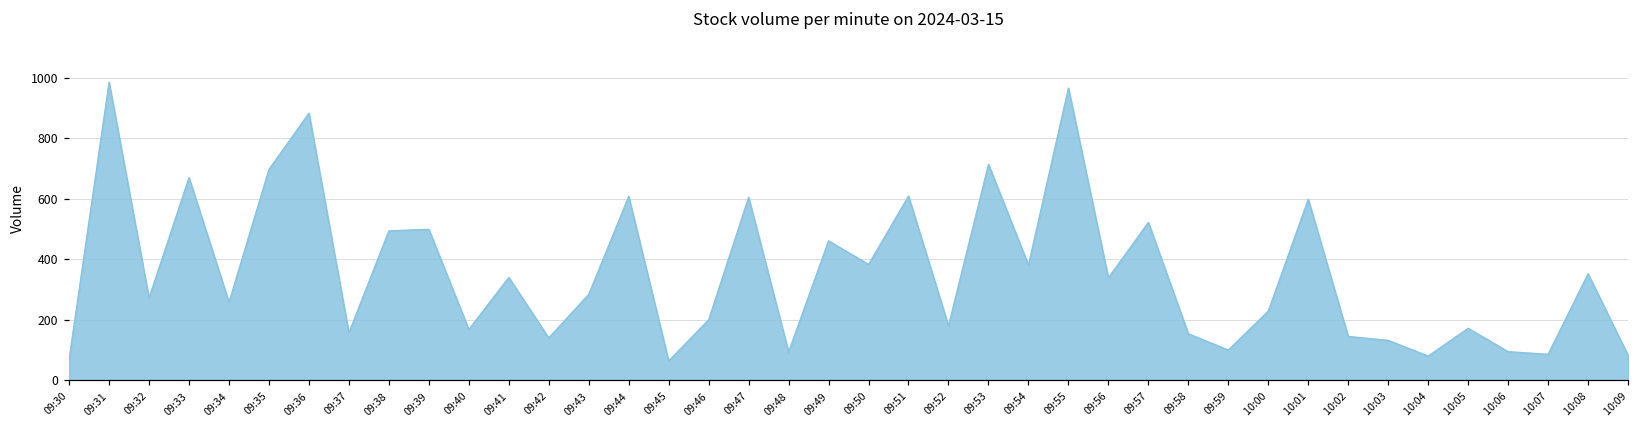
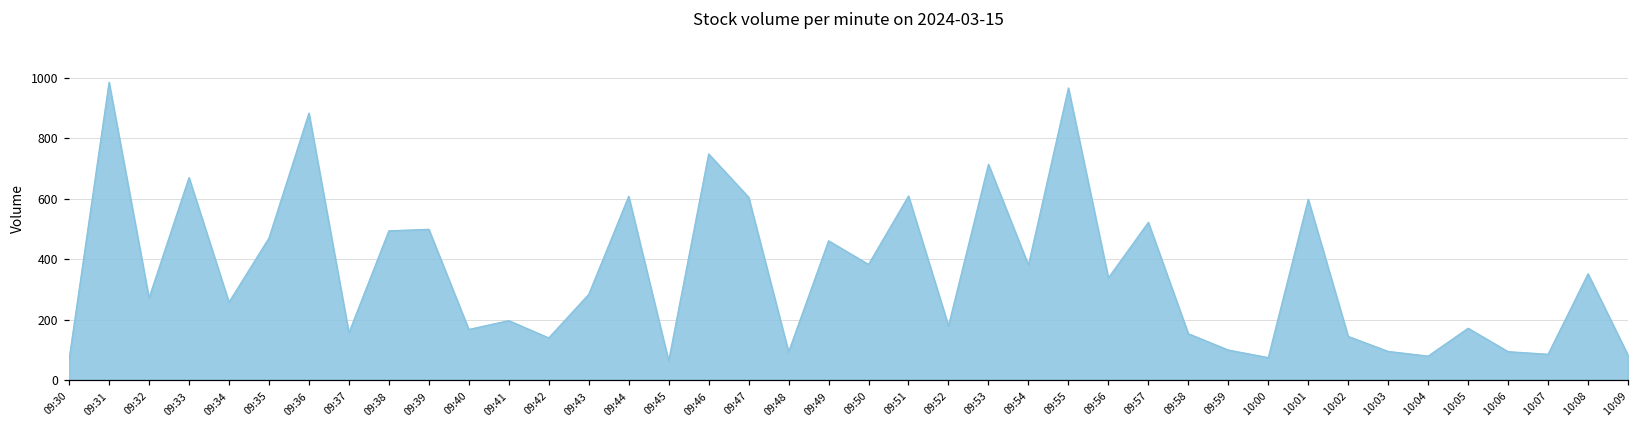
  {
    "09:30": 70,
    "09:31": 990,
    "09:32": 270,
    "09:33": 670,
    "09:34": 260,
-   "09:35": 700,
+   "09:35": 470,
    "09:36": 880,
    "09:37": 160,
    "09:38": 490,
    "09:39": 500,
    "09:40": 170,
-   "09:41": 340,
+   "09:41": 200,
    "09:42": 140,
    "09:43": 280,
    "09:44": 610,
    "09:45": 60,
-   "09:46": 200,
+   "09:46": 750,
    "09:47": 610,
    "09:48": 90,
    "09:49": 460,
    "09:50": 380,
    "09:51": 610,
    "09:52": 180,
    "09:53": 710,
    "09:54": 380,
    "09:55": 970,
    "09:56": 340,
    "09:57": 520,
    "09:58": 150,
    "09:59": 100,
-   "10:00": 230,
+   "10:00": 80,
    "10:01": 600,
    "10:02": 150,
-   "10:03": 130,
+   "10:03": 100,
    "10:04": 80,
    "10:05": 170,
    "10:06": 90,
    "10:07": 90,
    "10:08": 350,
    "10:09": 80
  }
